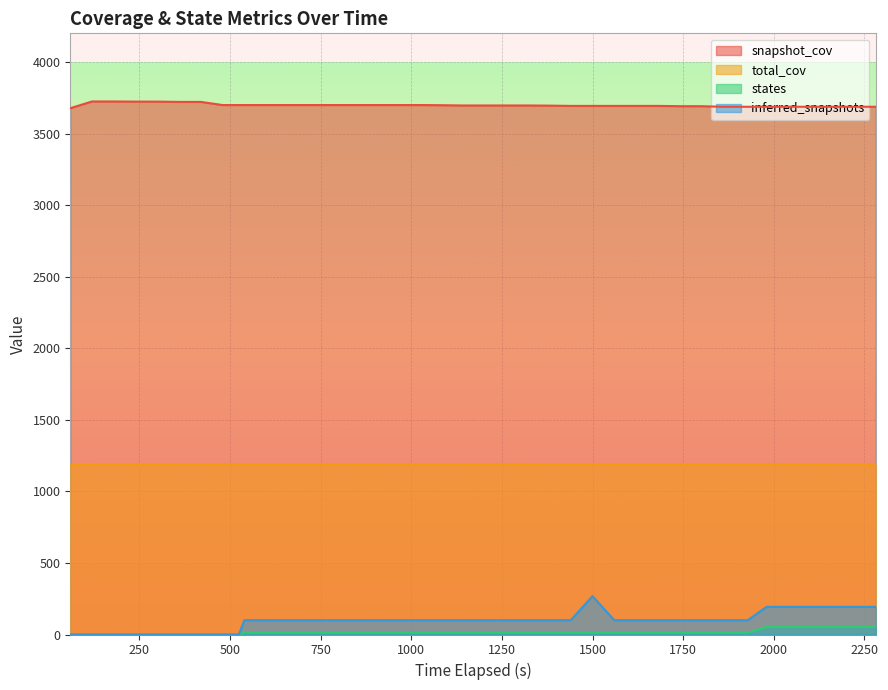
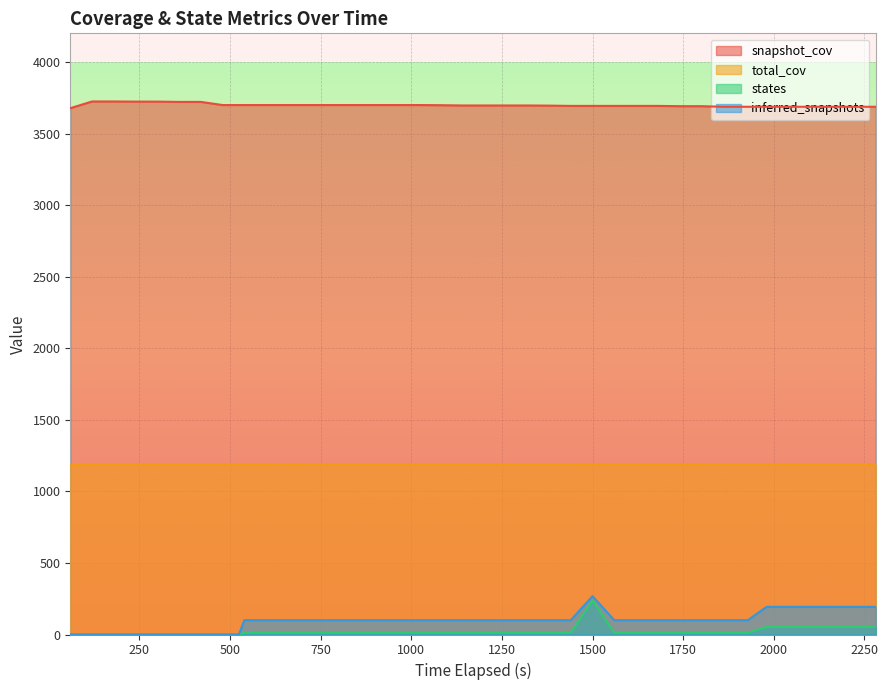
  {
    "snapshot_cov": {
      "1500": 3690
    },
    "total_cov": {
      "1500": 1190
    },
    "states": {
-     "1500": 10
+     "1500": 240
    },
    "inferred_snapshots": {
      "1500": 270
    }
  }
